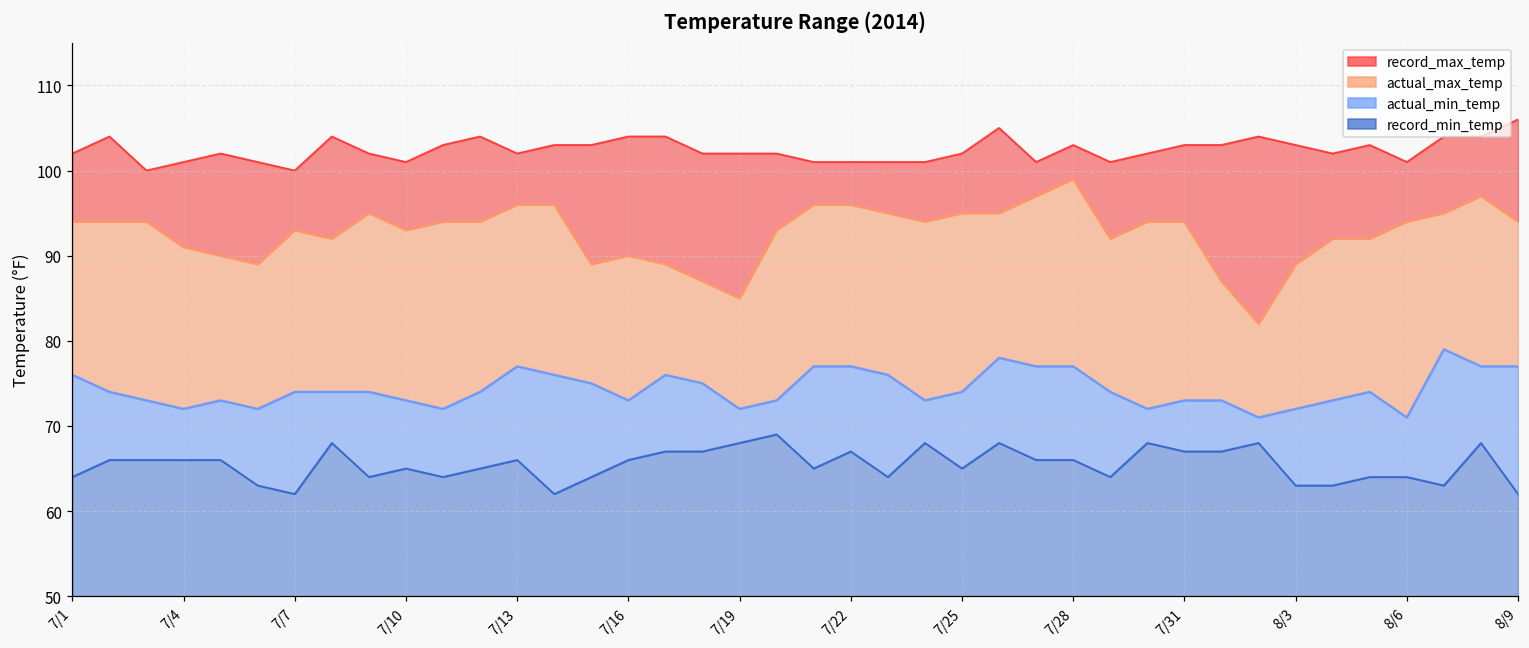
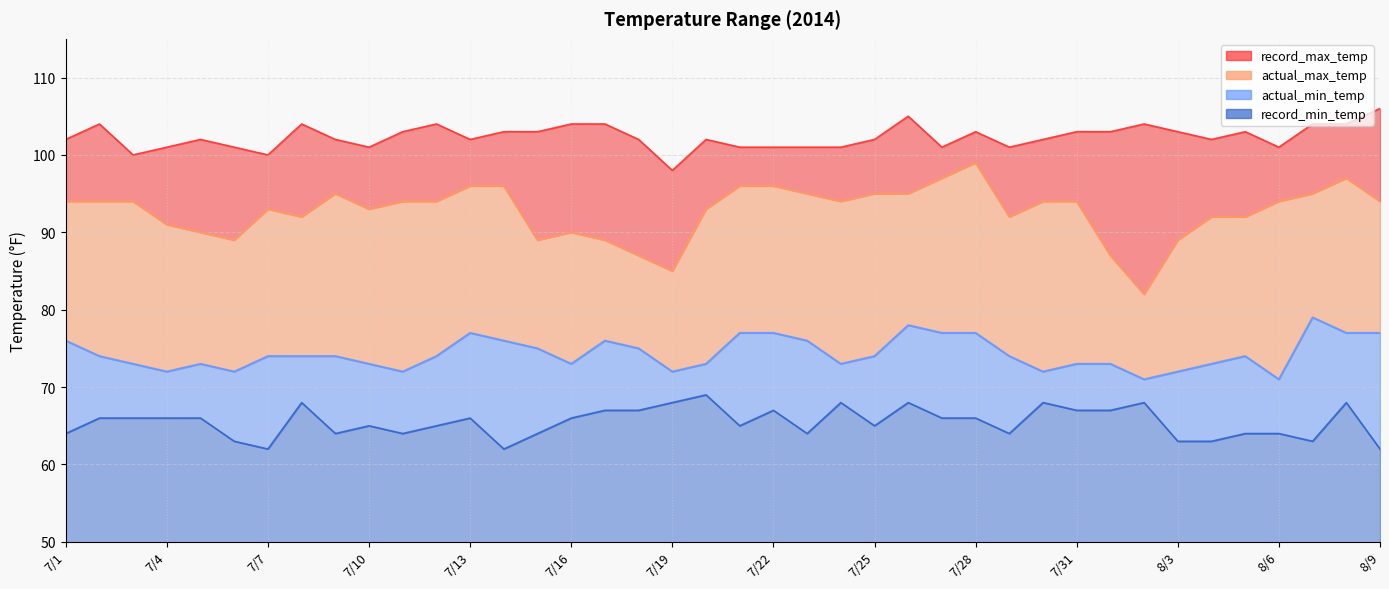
  {
    "record_max_temp": {
      "7/1": 102,
      "7/4": 101,
      "7/7": 100,
      "7/10": 101,
      "7/13": 102,
      "7/16": 104,
-     "7/19": 102,
+     "7/19": 98,
      "7/22": 101,
      "7/25": 102,
      "7/28": 103,
      "7/31": 103,
      "8/3": 103,
      "8/6": 101,
      "8/9": 106
    },
    "actual_max_temp": {
      "7/1": 94,
      "7/4": 91,
      "7/7": 93,
      "7/10": 93,
      "7/13": 96,
      "7/16": 90,
      "7/19": 85,
      "7/22": 96,
      "7/25": 95,
      "7/28": 99,
      "7/31": 94,
      "8/3": 89,
      "8/6": 94,
      "8/9": 94
    },
    "actual_min_temp": {
      "7/1": 76,
      "7/4": 72,
      "7/7": 74,
      "7/10": 73,
      "7/13": 77,
      "7/16": 73,
      "7/19": 72,
      "7/22": 77,
      "7/25": 74,
      "7/28": 77,
      "7/31": 73,
      "8/3": 72,
      "8/6": 71,
      "8/9": 77
    },
    "record_min_temp": {
      "7/1": 64,
      "7/4": 66,
      "7/7": 62,
      "7/10": 65,
      "7/13": 66,
      "7/16": 66,
      "7/19": 68,
      "7/22": 67,
      "7/25": 65,
      "7/28": 66,
      "7/31": 67,
      "8/3": 63,
      "8/6": 64,
      "8/9": 62
    }
  }
